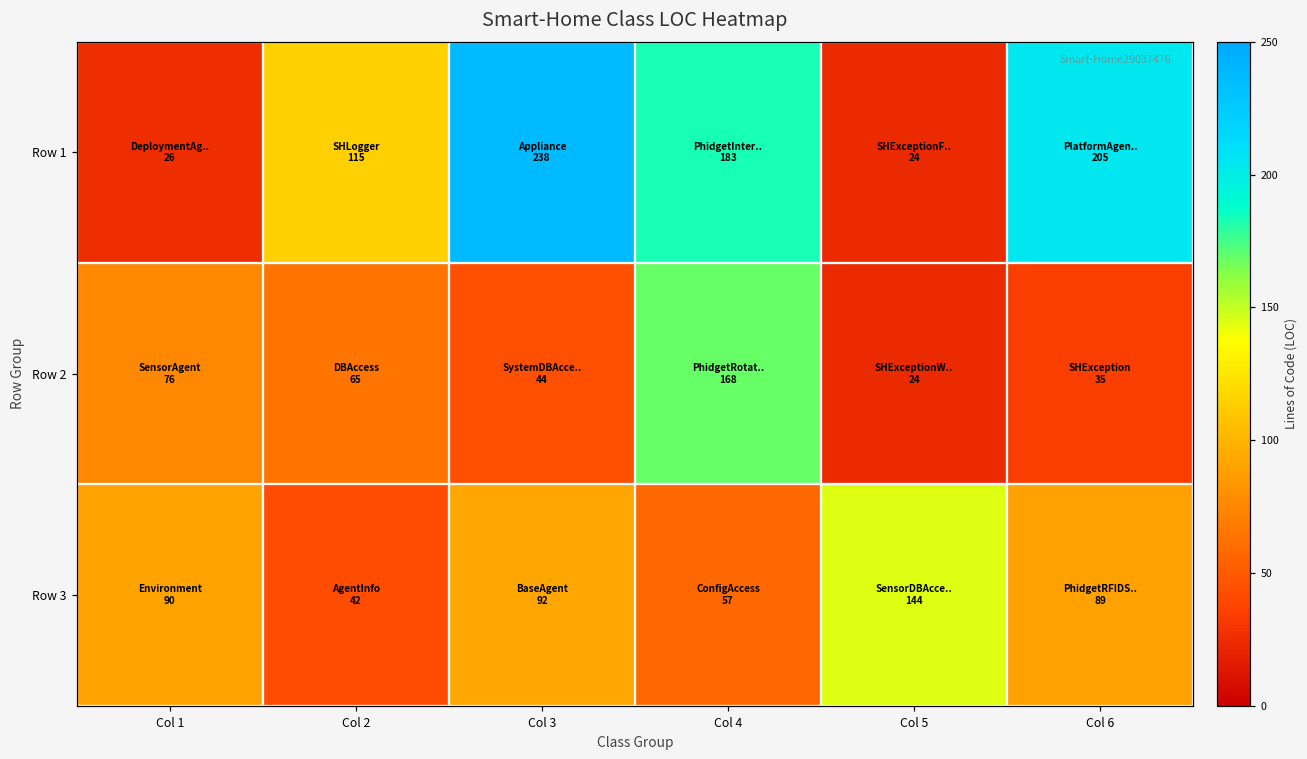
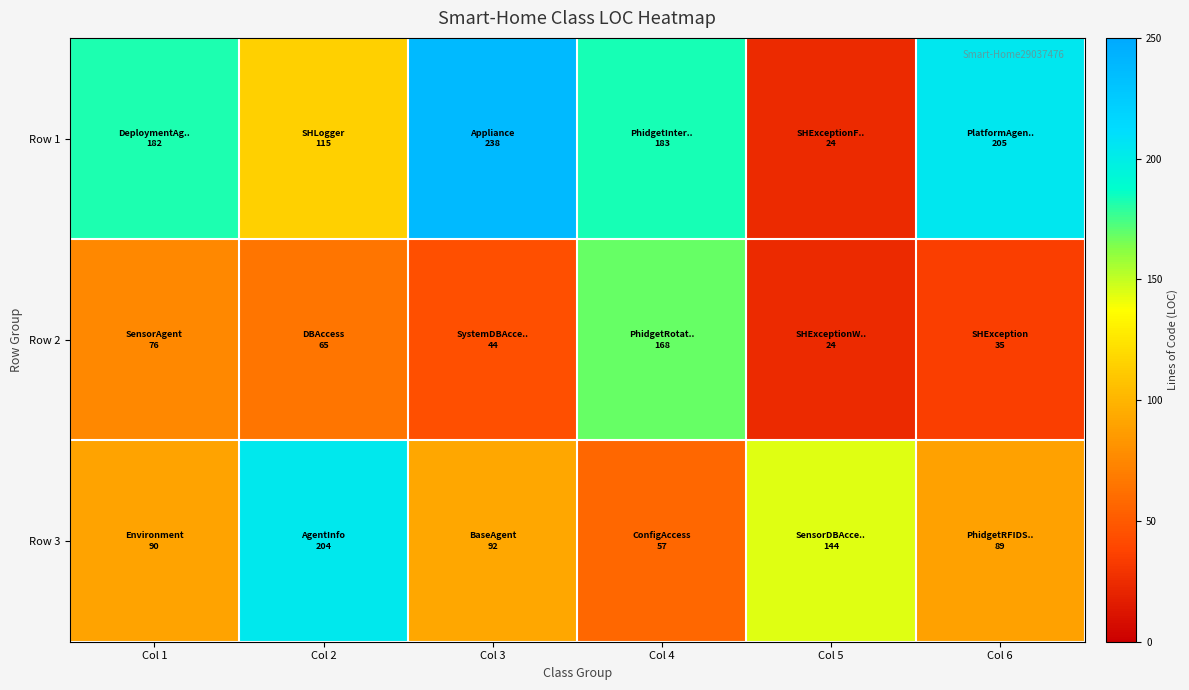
  {
    "Row 1": {
-     "Col 1": 26,
+     "Col 1": 182,
      "Col 2": 115,
      "Col 3": 238,
      "Col 4": 183,
      "Col 5": 24
    },
    "Row 2": {
      "Col 1": 76,
      "Col 2": 65,
      "Col 3": 44,
      "Col 4": 168,
      "Col 5": 24,
      "Col 6": 35
    },
    "Row 3": {
      "Col 1": 90,
-     "Col 2": 42,
+     "Col 2": 204,
      "Col 3": 92,
      "Col 4": 57,
      "Col 5": 144,
      "Col 6": 89
    }
  }
